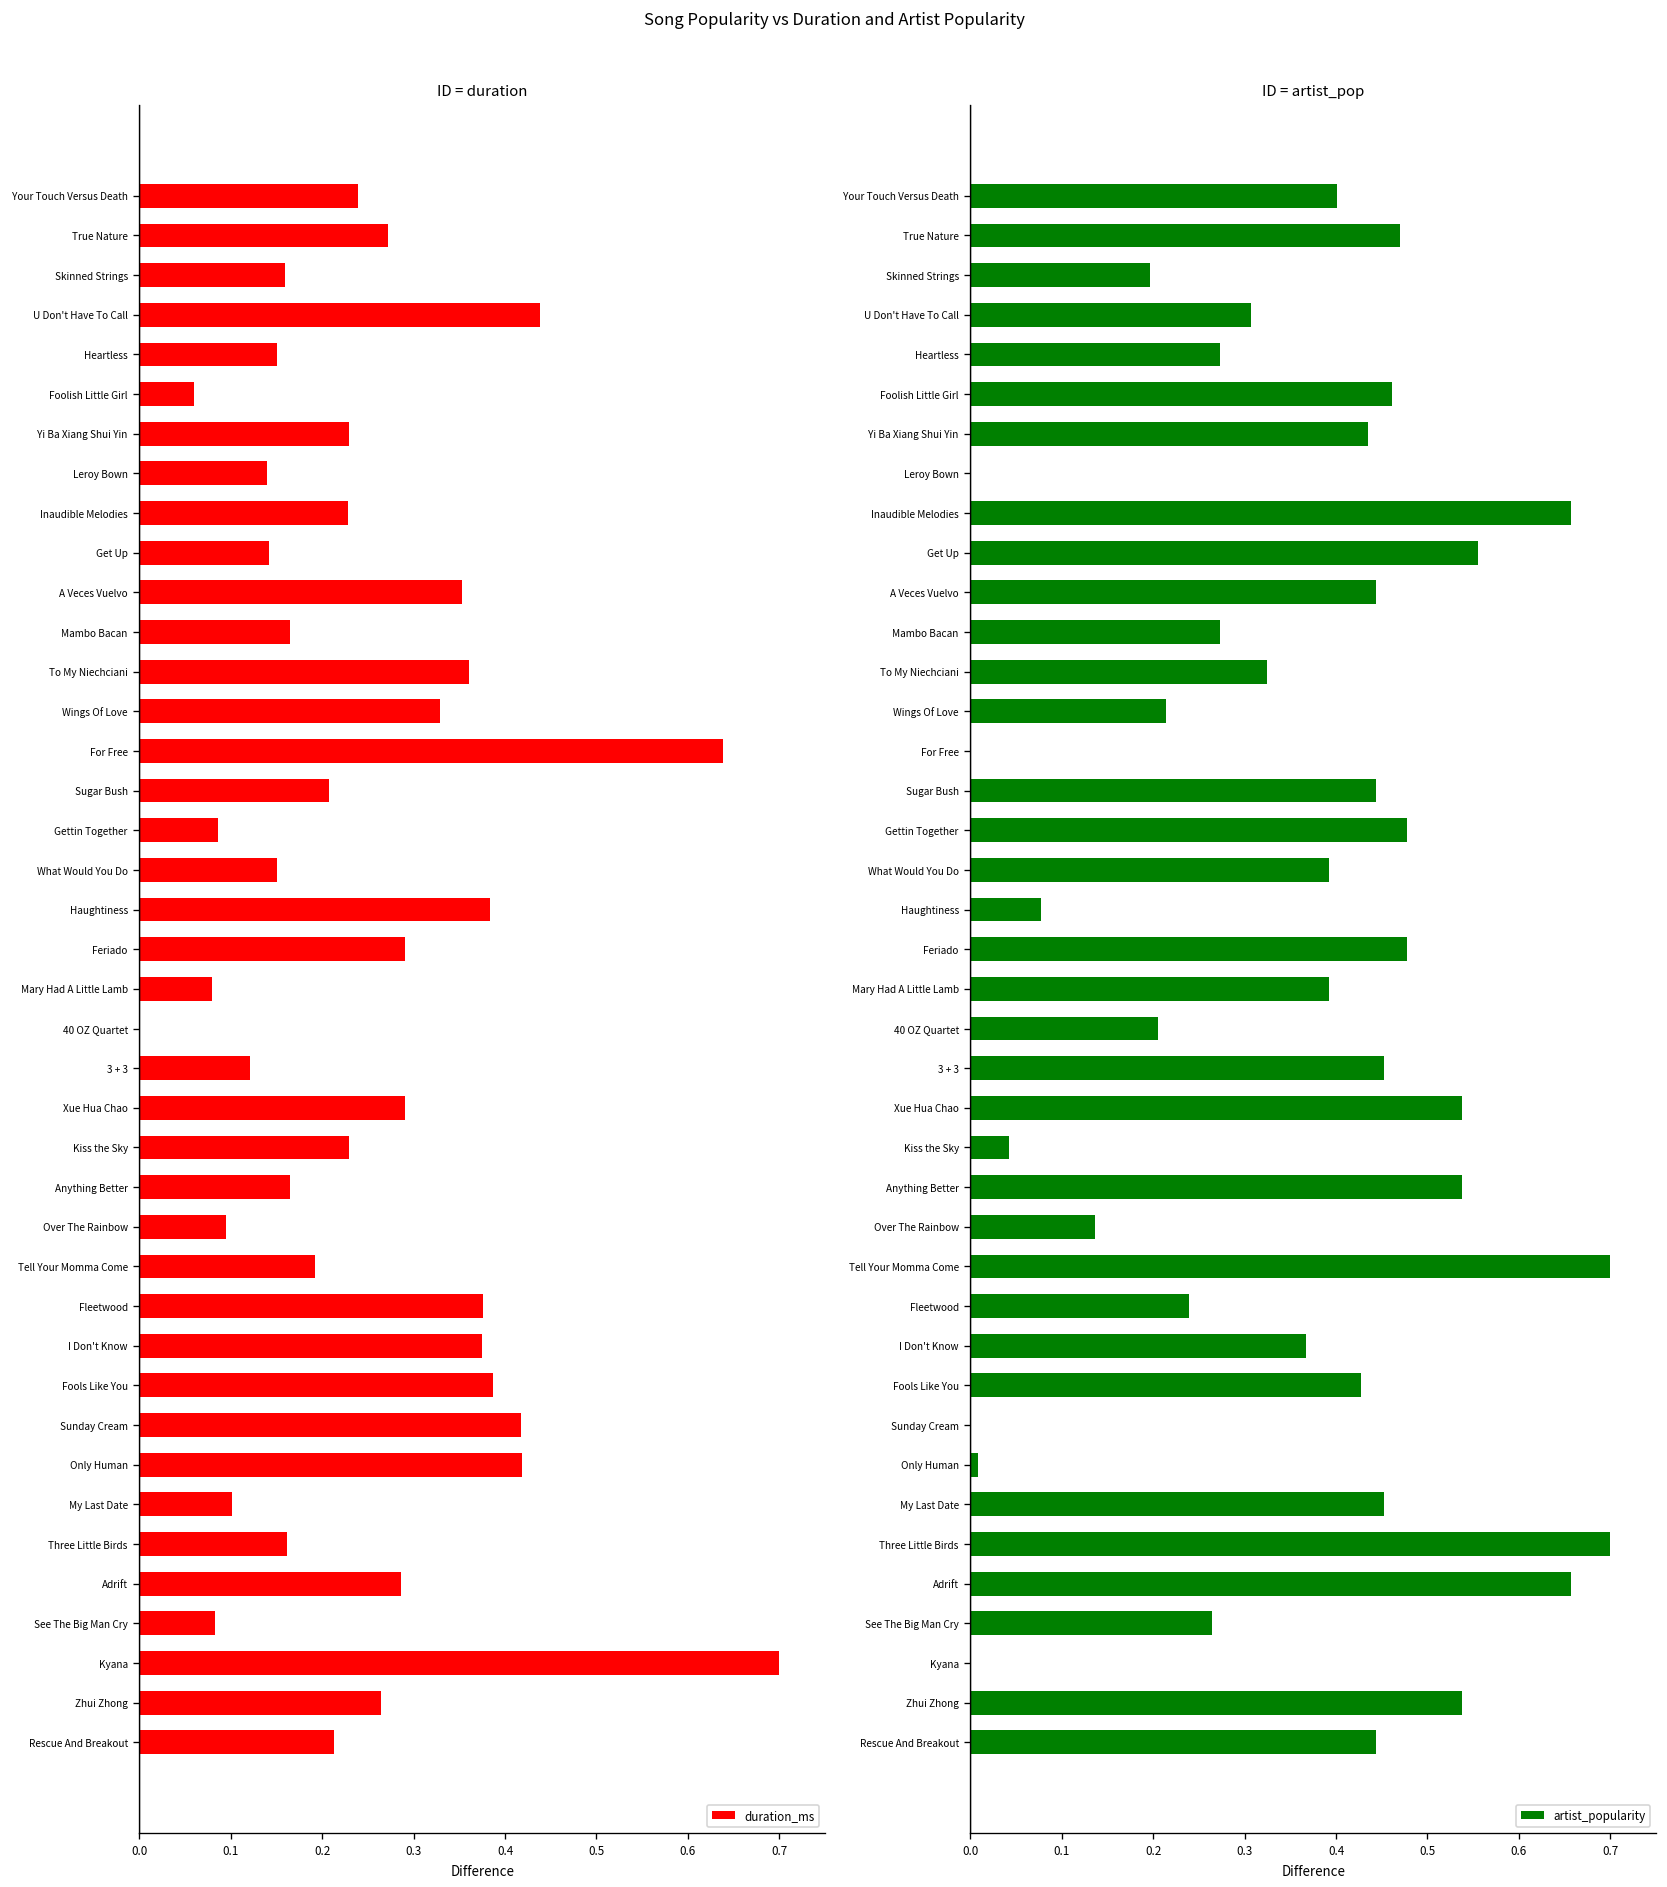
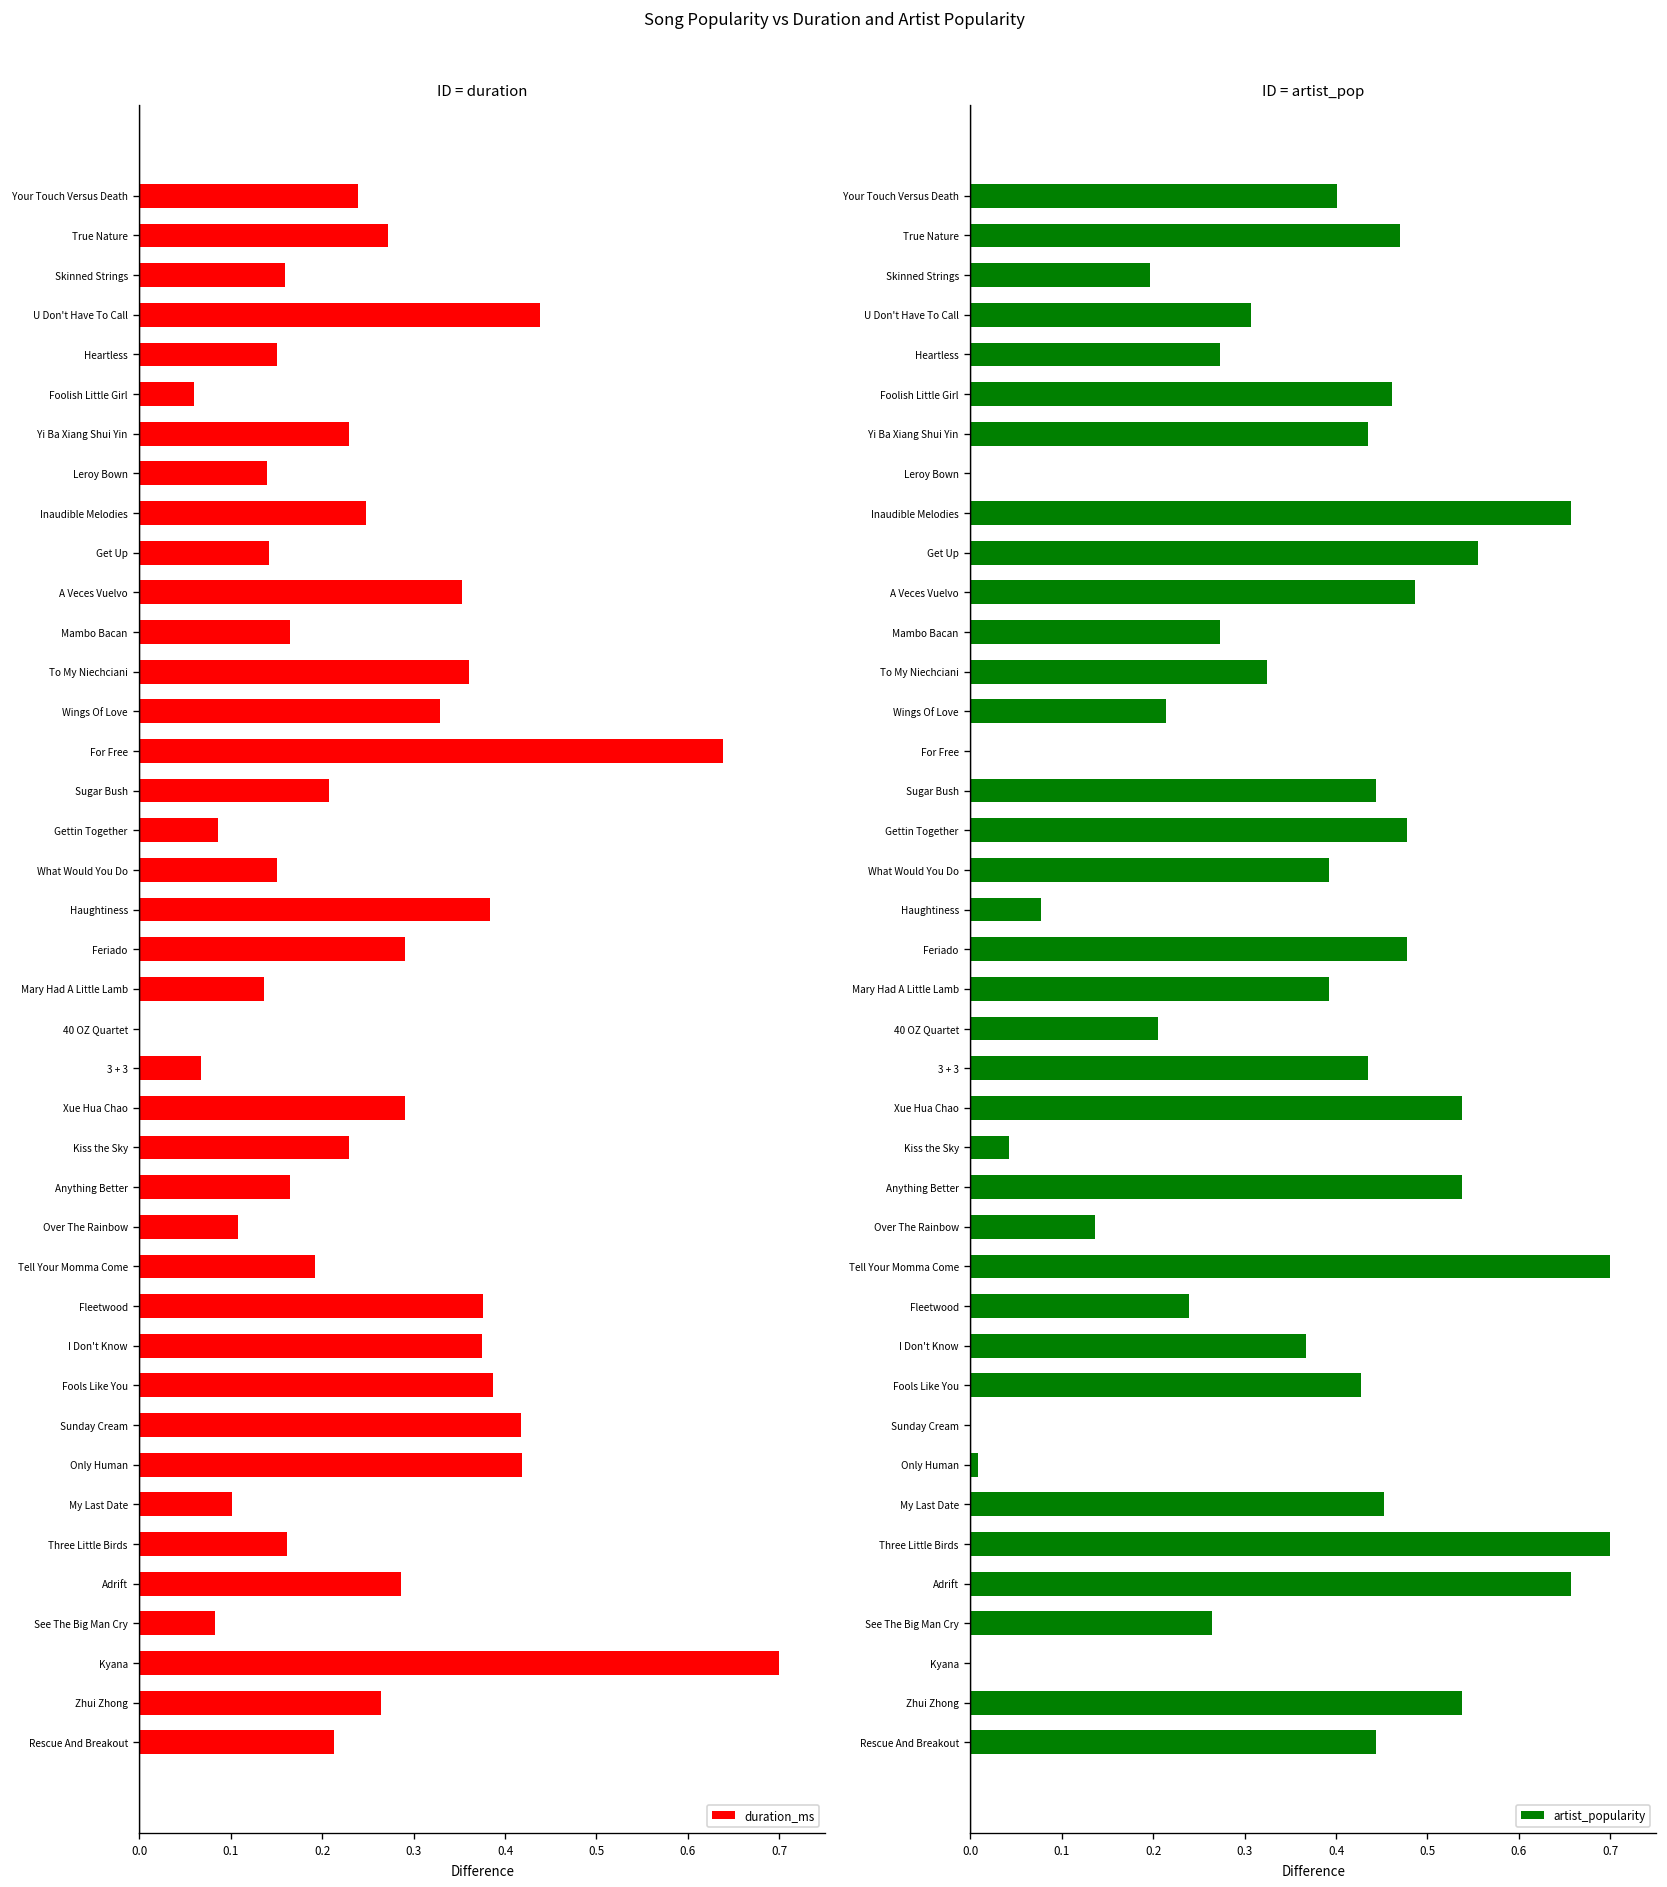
  {
    "ID = duration": {
      "Your Touch Versus Death": 0.24,
      "True Nature": 0.27,
      "Skinned Strings": 0.16,
      "U Don't Have To Call": 0.44,
      "Heartless": 0.15,
      "Foolish Little Girl": 0.06,
      "Yi Ba Xiang Shui Yin": 0.23,
      "Leroy Bown": 0.14,
-     "Inaudible Melodies": 0.23,
+     "Inaudible Melodies": 0.25,
      "Get Up": 0.14,
      "A Veces Vuelvo": 0.35,
      "Mambo Bacan": 0.16,
      "To My Niechciani": 0.36,
      "Wings Of Love": 0.33,
      "For Free": 0.64,
      "Sugar Bush": 0.21,
      "Gettin Together": 0.09,
      "What Would You Do": 0.15,
      "Haughtiness": 0.38,
      "Feriado": 0.29,
-     "Mary Had A Little Lamb": 0.08,
+     "Mary Had A Little Lamb": 0.14,
      "40 OZ Quartet": 0.00,
-     "3 + 3": 0.12,
+     "3 + 3": 0.07,
      "Xue Hua Chao": 0.29,
      "Kiss the Sky": 0.23,
      "Anything Better": 0.16,
-     "Over The Rainbow": 0.09,
+     "Over The Rainbow": 0.11,
      "Tell Your Momma Come": 0.19,
      "Fleetwood": 0.38,
      "I Don't Know": 0.37,
      "Fools Like You": 0.39,
      "Sunday Cream": 0.42,
      "Only Human": 0.42,
      "My Last Date": 0.10,
      "Three Little Birds": 0.16,
      "Adrift": 0.29,
      "See The Big Man Cry": 0.08,
      "Kyana": 0.70,
      "Zhui Zhong": 0.26,
      "Rescue And Breakout": 0.21
    },
    "ID = artist_pop": {
      "Your Touch Versus Death": 0.40,
      "True Nature": 0.47,
      "Skinned Strings": 0.20,
      "U Don't Have To Call": 0.31,
      "Heartless": 0.27,
      "Foolish Little Girl": 0.46,
      "Yi Ba Xiang Shui Yin": 0.44,
      "Leroy Bown": 0.00,
      "Inaudible Melodies": 0.66,
      "Get Up": 0.55,
-     "A Veces Vuelvo": 0.44,
+     "A Veces Vuelvo": 0.49,
      "Mambo Bacan": 0.27,
      "To My Niechciani": 0.32,
      "Wings Of Love": 0.21,
      "For Free": 0.00,
      "Sugar Bush": 0.44,
      "Gettin Together": 0.48,
      "What Would You Do": 0.39,
      "Haughtiness": 0.08,
      "Feriado": 0.48,
      "Mary Had A Little Lamb": 0.39,
      "40 OZ Quartet": 0.20,
-     "3 + 3": 0.45,
+     "3 + 3": 0.44,
      "Xue Hua Chao": 0.54,
      "Kiss the Sky": 0.04,
      "Anything Better": 0.54,
      "Over The Rainbow": 0.14,
      "Tell Your Momma Come": 0.70,
      "Fleetwood": 0.24,
      "I Don't Know": 0.37,
      "Fools Like You": 0.43,
      "Sunday Cream": 0.00,
      "Only Human": 0.01,
      "My Last Date": 0.45,
      "Three Little Birds": 0.70,
      "Adrift": 0.66,
      "See The Big Man Cry": 0.26,
      "Kyana": 0.00,
      "Zhui Zhong": 0.54,
      "Rescue And Breakout": 0.44
    }
  }
